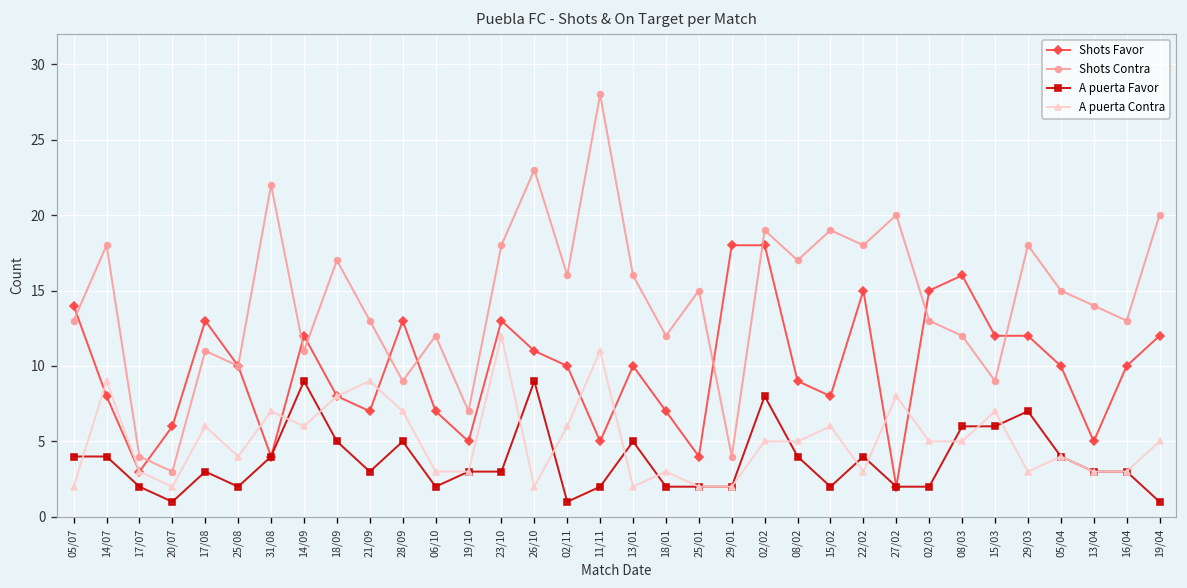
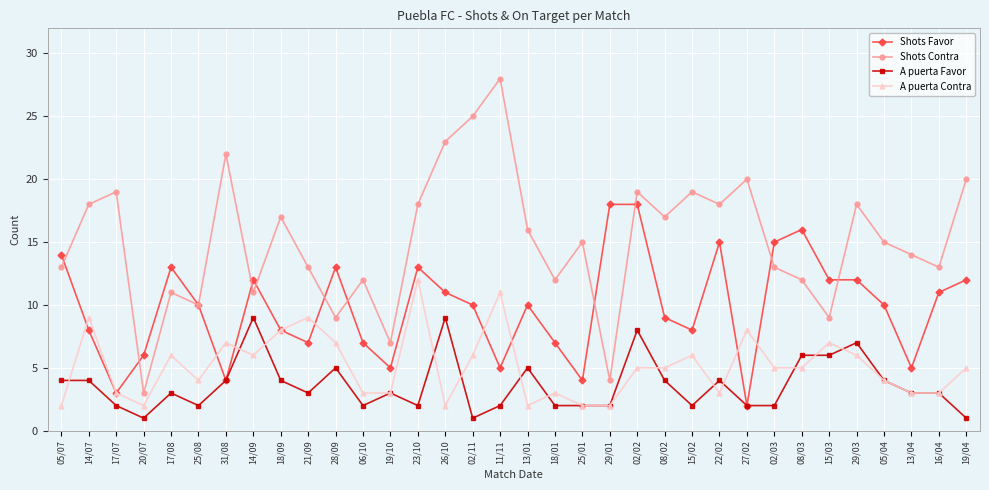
  {
    "Shots Favor": {
      "05/07": 14,
      "14/07": 8,
      "20/07": 6,
      "17/08": 13,
      "14/09": 12,
      "21/09": 7,
      "28/09": 13,
      "06/10": 7,
      "19/10": 5,
      "23/10": 13,
      "26/10": 11,
      "02/11": 10,
      "11/11": 5,
      "13/01": 10,
      "18/01": 7,
      "25/01": 4,
      "29/01": 18,
      "02/02": 18,
      "08/02": 9,
      "15/02": 8,
      "22/02": 15,
      "02/03": 15,
      "08/03": 16,
      "15/03": 12,
      "29/03": 12,
      "05/04": 10,
      "13/04": 5,
-     "16/04": 10,
+     "16/04": 11,
      "19/04": 12
    },
    "Shots Contra": {
      "05/07": 13,
      "14/07": 18,
-     "17/07": 4,
+     "17/07": 19,
      "20/07": 3,
      "17/08": 11,
      "31/08": 22,
      "14/09": 11,
      "18/09": 17,
      "21/09": 13,
      "28/09": 9,
      "06/10": 12,
      "19/10": 7,
      "23/10": 18,
      "26/10": 23,
-     "02/11": 16,
+     "02/11": 25,
      "11/11": 28,
      "13/01": 16,
      "18/01": 12,
      "25/01": 15,
      "29/01": 4,
      "02/02": 19,
      "08/02": 17,
      "15/02": 19,
      "22/02": 18,
      "27/02": 20,
      "02/03": 13,
      "08/03": 12,
      "15/03": 9,
      "29/03": 18,
      "05/04": 15,
      "13/04": 14,
      "16/04": 13,
      "19/04": 20
    },
    "A puerta Favor": {
      "05/07": 4,
      "14/07": 4,
      "17/07": 2,
      "20/07": 1,
      "17/08": 3,
      "25/08": 2,
      "14/09": 9,
-     "18/09": 5,
+     "18/09": 4,
      "21/09": 3,
      "28/09": 5,
      "06/10": 2,
-     "23/10": 3,
+     "23/10": 2,
      "26/10": 9,
      "02/11": 1,
      "11/11": 2,
      "13/01": 5,
      "18/01": 2,
      "02/02": 8,
      "08/02": 4,
      "15/02": 2,
      "22/02": 4,
      "02/03": 2,
      "08/03": 6,
      "15/03": 6,
      "29/03": 7,
      "19/04": 1
    },
    "A puerta Contra": {
      "05/07": 2,
      "14/07": 9,
      "20/07": 2,
      "17/08": 6,
      "25/08": 4,
      "31/08": 7,
      "14/09": 6,
      "21/09": 9,
      "28/09": 7,
      "06/10": 3,
      "23/10": 12,
      "26/10": 2,
      "02/11": 6,
      "11/11": 11,
      "13/01": 2,
      "18/01": 3,
      "02/02": 5,
      "08/02": 5,
      "15/02": 6,
      "22/02": 3,
      "27/02": 8,
      "02/03": 5,
      "08/03": 5,
      "15/03": 7,
-     "29/03": 3,
+     "29/03": 6,
      "19/04": 5
    }
  }
